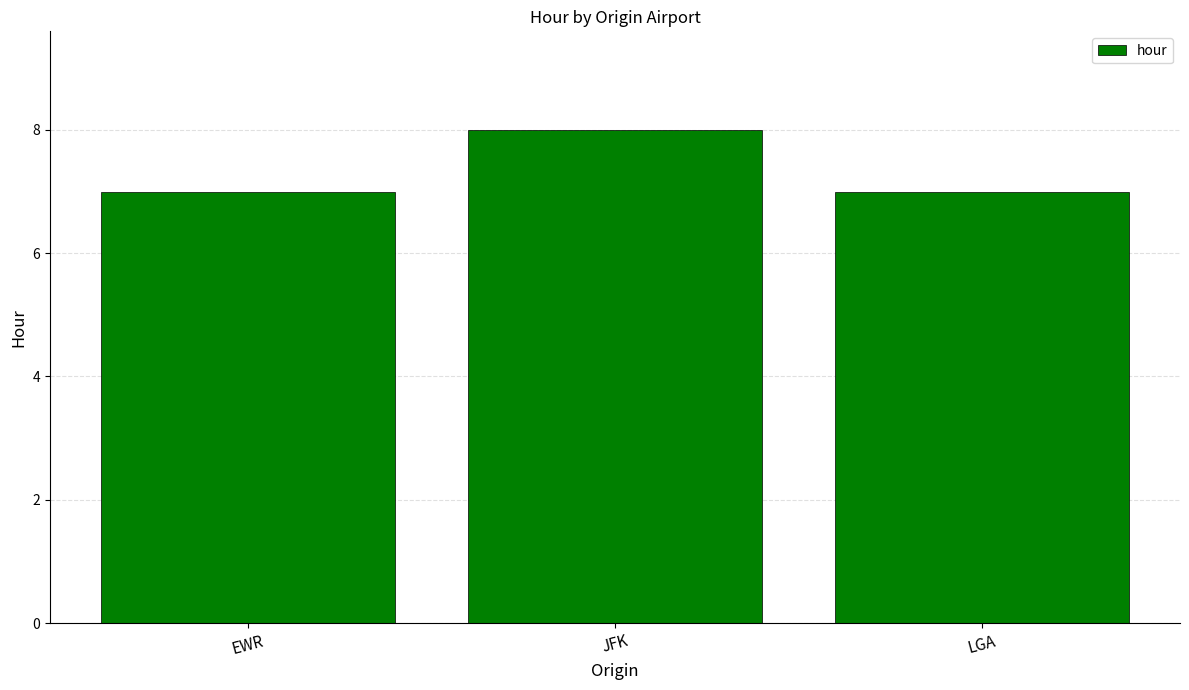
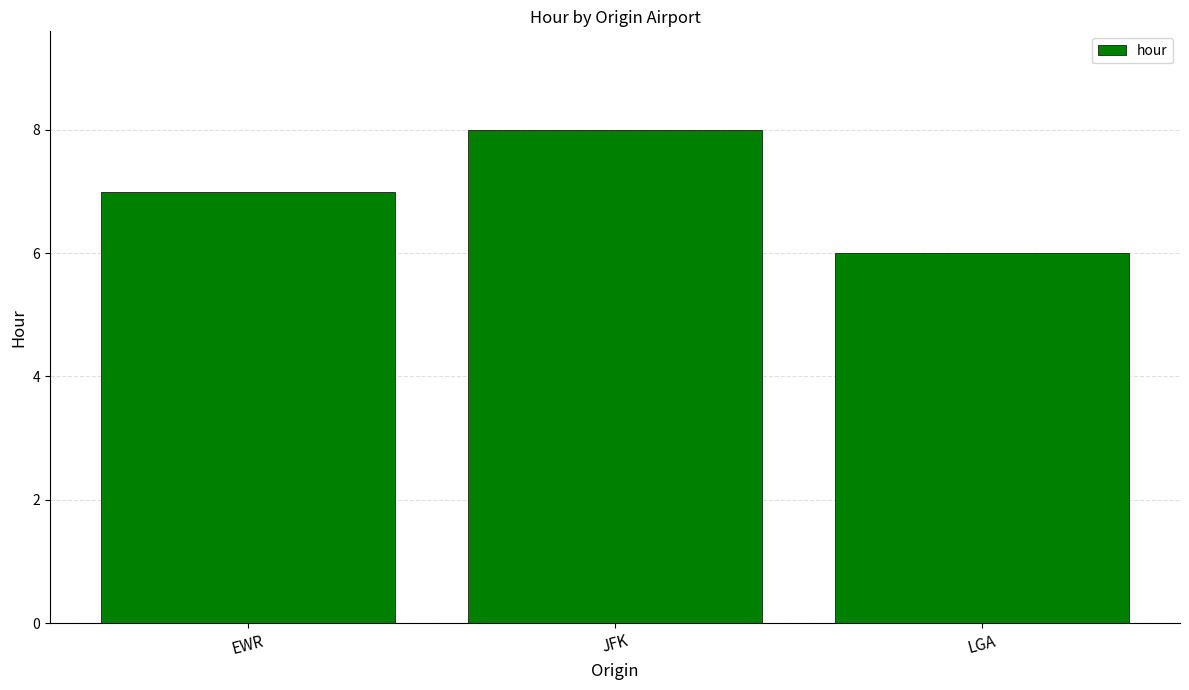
  {
    "EWR": 7,
    "JFK": 8,
-   "LGA": 7
+   "LGA": 6
  }
